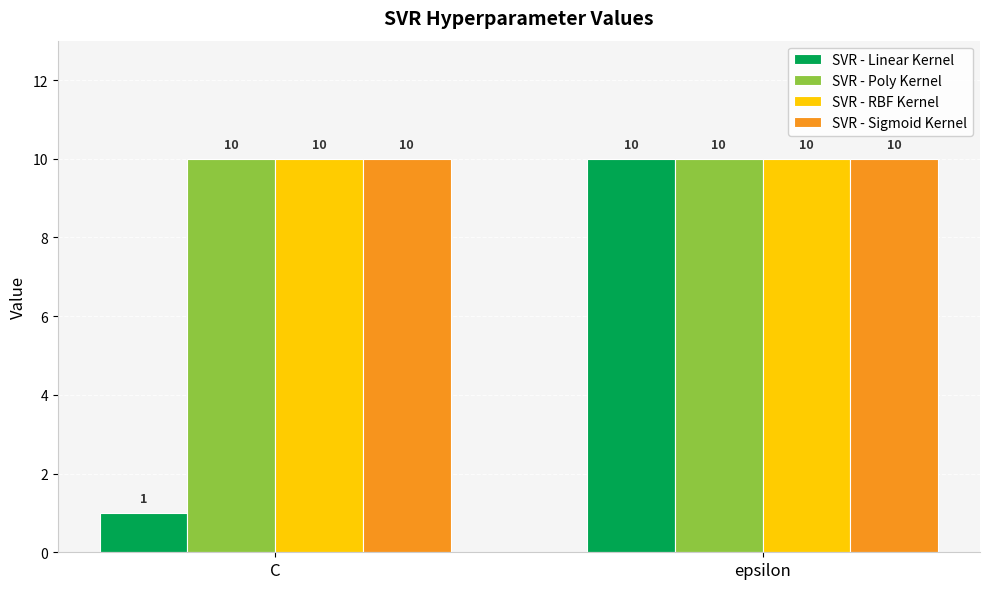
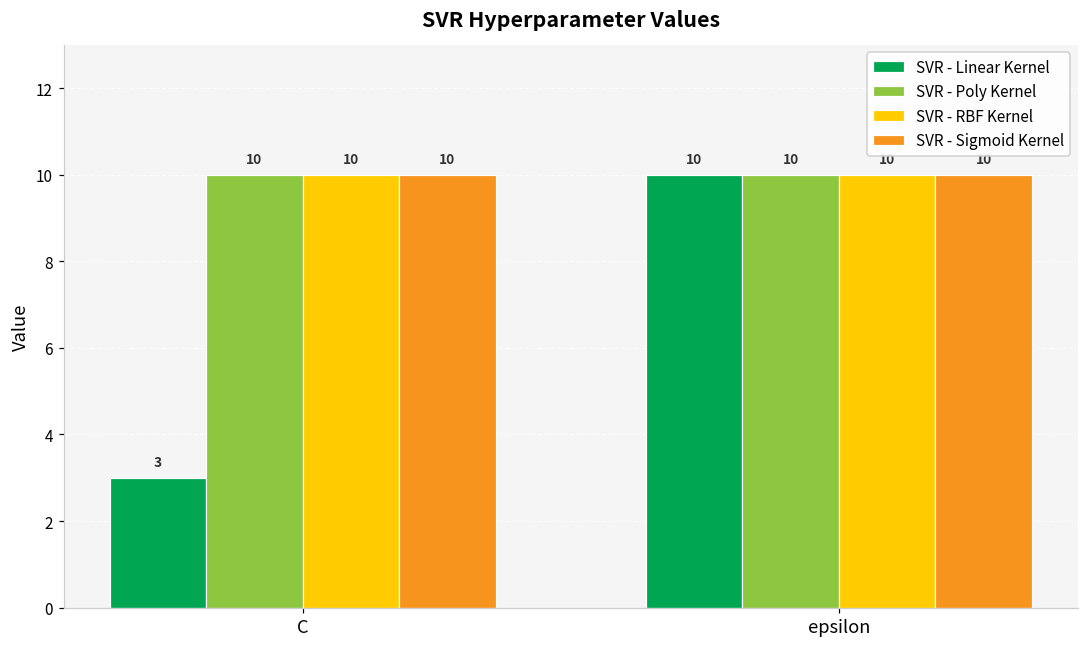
  {
    "SVR - Linear Kernel": {
-     "C": 1,
+     "C": 3,
      "epsilon": 10
    },
    "SVR - Poly Kernel": {
      "C": 10,
      "epsilon": 10
    },
    "SVR - RBF Kernel": {
      "C": 10,
      "epsilon": 10
    },
    "SVR - Sigmoid Kernel": {
      "C": 10,
      "epsilon": 10
    }
  }
